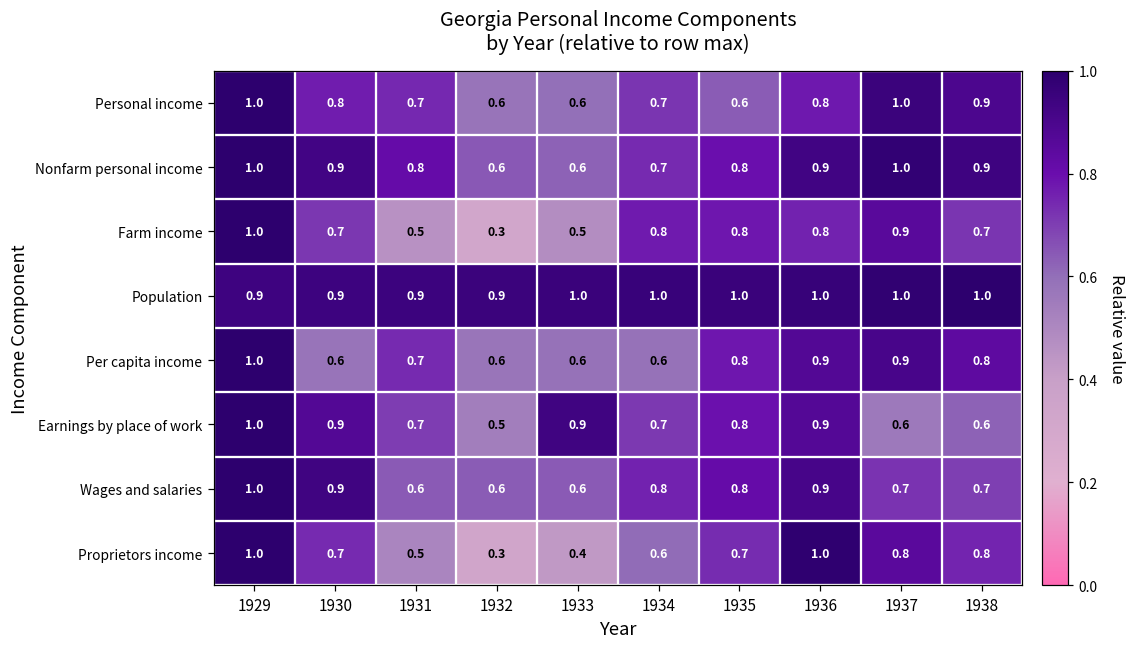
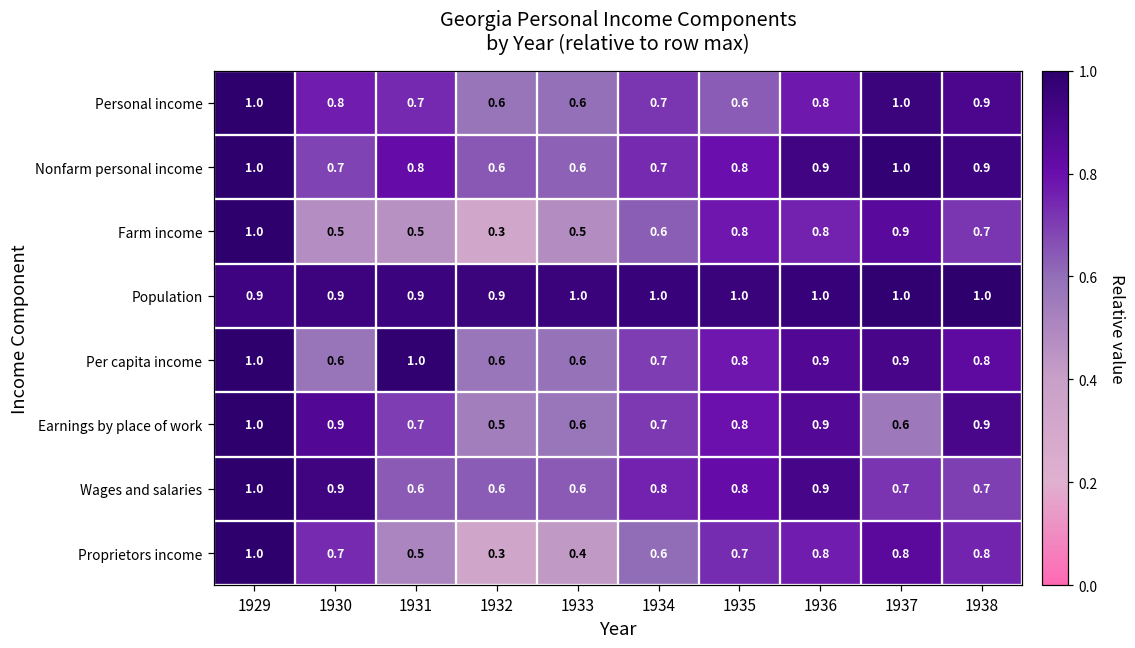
  {
    "Personal income": {
      "1929": 1.0,
      "1930": 0.8,
      "1931": 0.7,
      "1932": 0.6,
      "1933": 0.6,
      "1934": 0.7,
      "1935": 0.6,
      "1936": 0.8,
      "1937": 1.0,
      "1938": 0.9
    },
    "Nonfarm personal income": {
      "1929": 1.0,
-     "1930": 0.9,
+     "1930": 0.7,
      "1931": 0.8,
      "1932": 0.6,
      "1933": 0.6,
      "1934": 0.7,
      "1935": 0.8,
      "1936": 0.9,
      "1937": 1.0,
      "1938": 0.9
    },
    "Farm income": {
      "1929": 1.0,
-     "1930": 0.7,
+     "1930": 0.5,
      "1931": 0.5,
      "1932": 0.3,
      "1933": 0.5,
-     "1934": 0.8,
+     "1934": 0.6,
      "1935": 0.8,
      "1936": 0.8,
      "1937": 0.9,
      "1938": 0.7
    },
    "Population": {
      "1929": 0.9,
      "1930": 0.9,
      "1931": 0.9,
      "1932": 0.9,
      "1933": 1.0,
      "1934": 1.0,
      "1935": 1.0,
      "1936": 1.0,
      "1937": 1.0,
      "1938": 1.0
    },
    "Per capita income": {
      "1929": 1.0,
      "1930": 0.6,
-     "1931": 0.7,
+     "1931": 1.0,
      "1932": 0.6,
      "1933": 0.6,
-     "1934": 0.6,
+     "1934": 0.7,
      "1935": 0.8,
      "1936": 0.9,
      "1937": 0.9,
      "1938": 0.8
    },
    "Earnings by place of work": {
      "1929": 1.0,
      "1930": 0.9,
      "1931": 0.7,
      "1932": 0.5,
-     "1933": 0.9,
+     "1933": 0.6,
      "1934": 0.7,
      "1935": 0.8,
      "1936": 0.9,
      "1937": 0.6,
-     "1938": 0.6
+     "1938": 0.9
    },
    "Wages and salaries": {
      "1929": 1.0,
      "1930": 0.9,
      "1931": 0.6,
      "1932": 0.6,
      "1933": 0.6,
      "1934": 0.8,
      "1935": 0.8,
      "1936": 0.9,
      "1937": 0.7,
      "1938": 0.7
    },
    "Proprietors income": {
      "1929": 1.0,
      "1930": 0.7,
      "1931": 0.5,
      "1932": 0.3,
      "1933": 0.4,
      "1934": 0.6,
      "1935": 0.7,
-     "1936": 1.0,
+     "1936": 0.8,
      "1937": 0.8,
      "1938": 0.8
    }
  }
